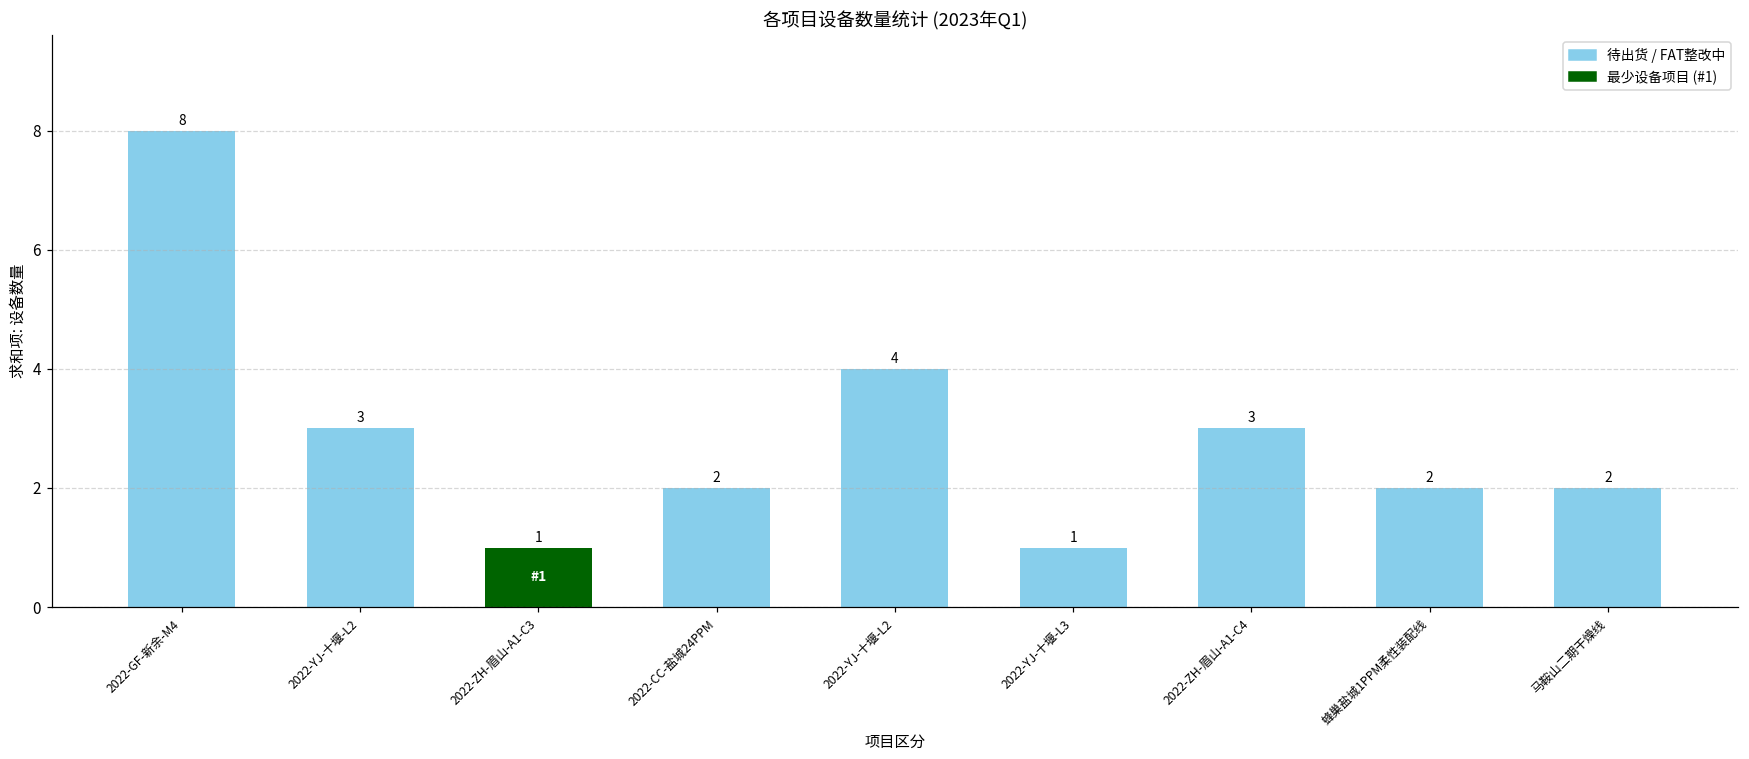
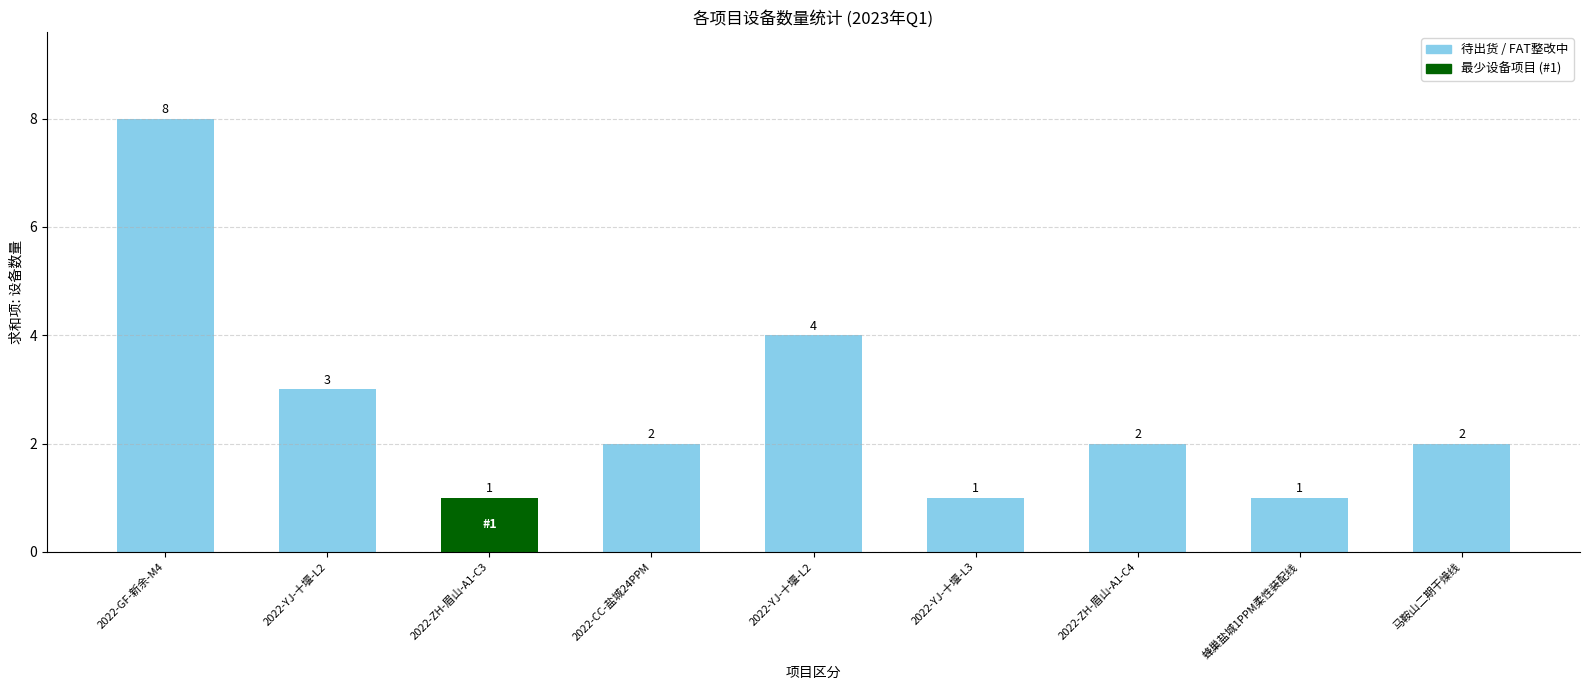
  {
    "2022-GF-新余-M4": 8,
    "2022-ZH-眉山-A1-C3": 1,
    "2022-CC-盐城24PPM": 2,
    "2022-YJ-十堰-L3": 1,
-   "2022-ZH-眉山-A1-C4": 3,
-   "蜂巢盐城1PPM柔性装配线": 2,
+   "2022-ZH-眉山-A1-C4": 2,
+   "蜂巢盐城1PPM柔性装配线": 1,
    "马鞍山二期干燥线": 2
  }
